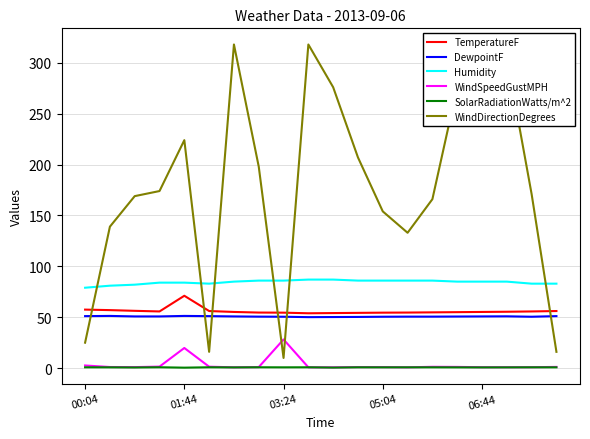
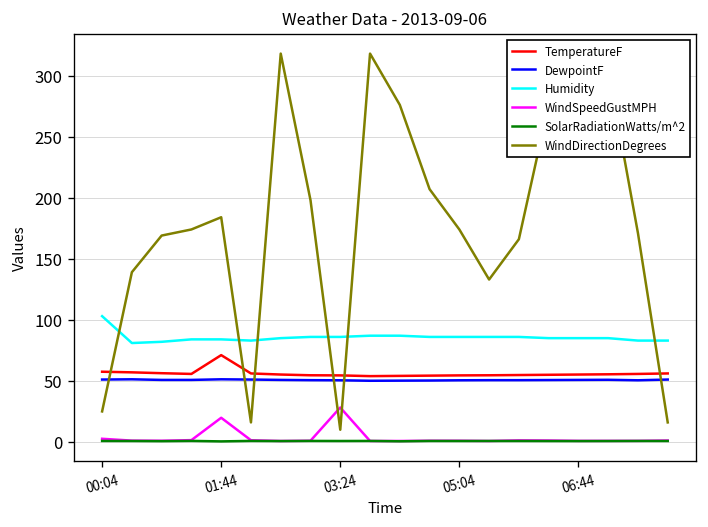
  {
    "TemperatureF": {
      "00:04": 58,
      "01:44": 71,
      "03:24": 55,
      "05:04": 55,
      "06:44": 55
    },
    "DewpointF": {
      "00:04": 51,
      "01:44": 51,
      "03:24": 51,
      "05:04": 51,
      "06:44": 51
    },
    "Humidity": {
-     "00:04": 79,
+     "00:04": 103,
      "01:44": 84,
      "03:24": 86,
      "05:04": 86,
      "06:44": 85
    },
    "WindSpeedGustMPH": {
      "01:44": 20,
      "03:24": 28
    },
    "SolarRadiationWatts/m^2": {
      "01:44": 0,
      "03:24": 1
    },
    "WindDirectionDegrees": {
      "00:04": 25,
-     "01:44": 224,
+     "01:44": 184,
      "03:24": 10,
-     "05:04": 154
+     "05:04": 174
    }
  }
